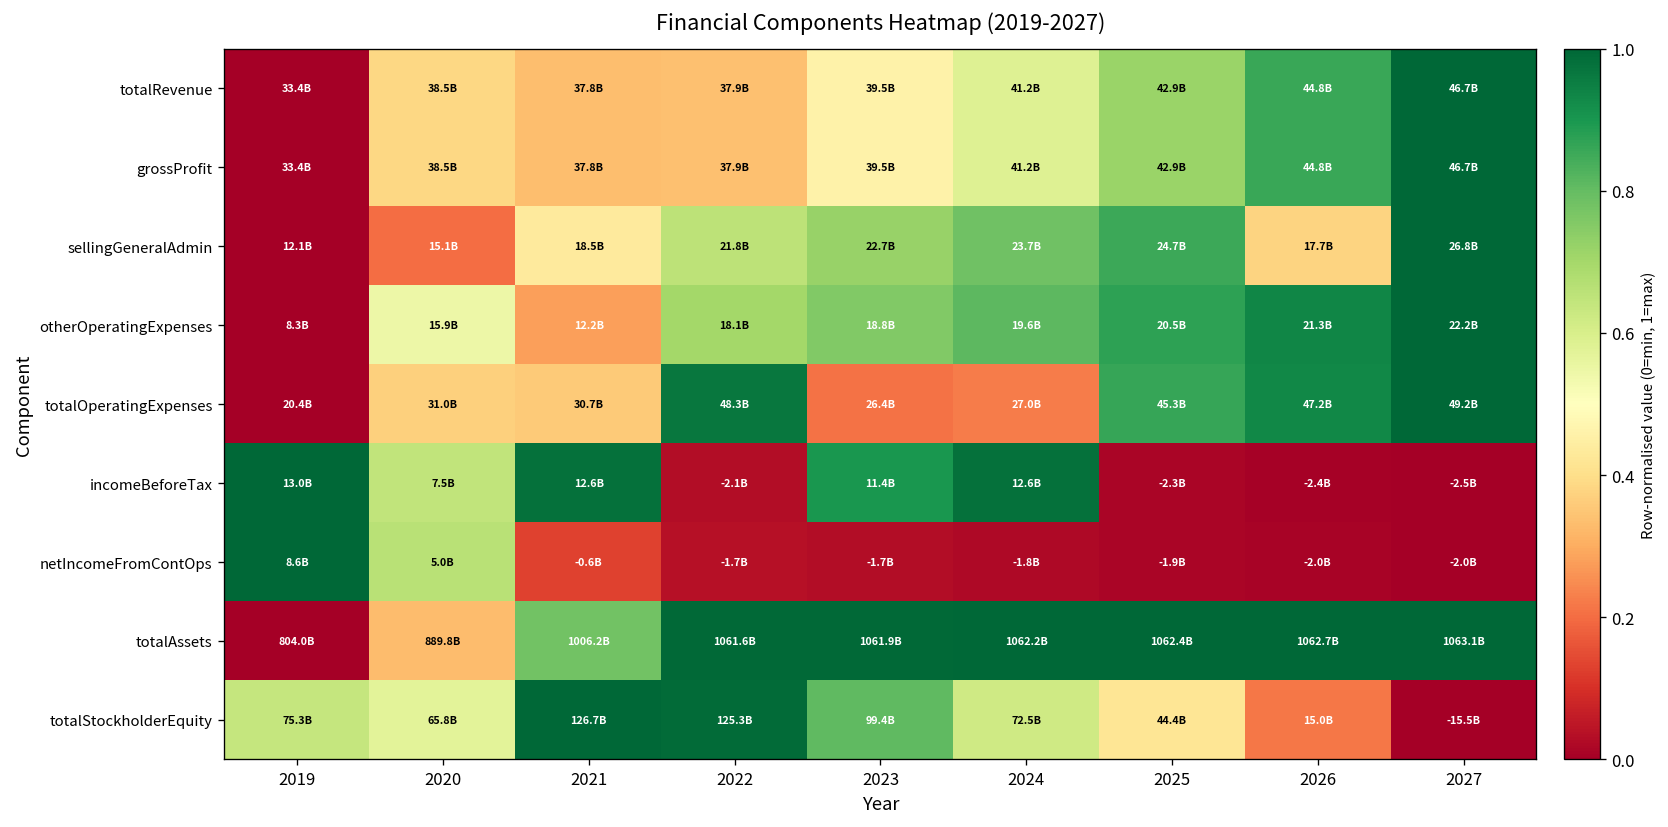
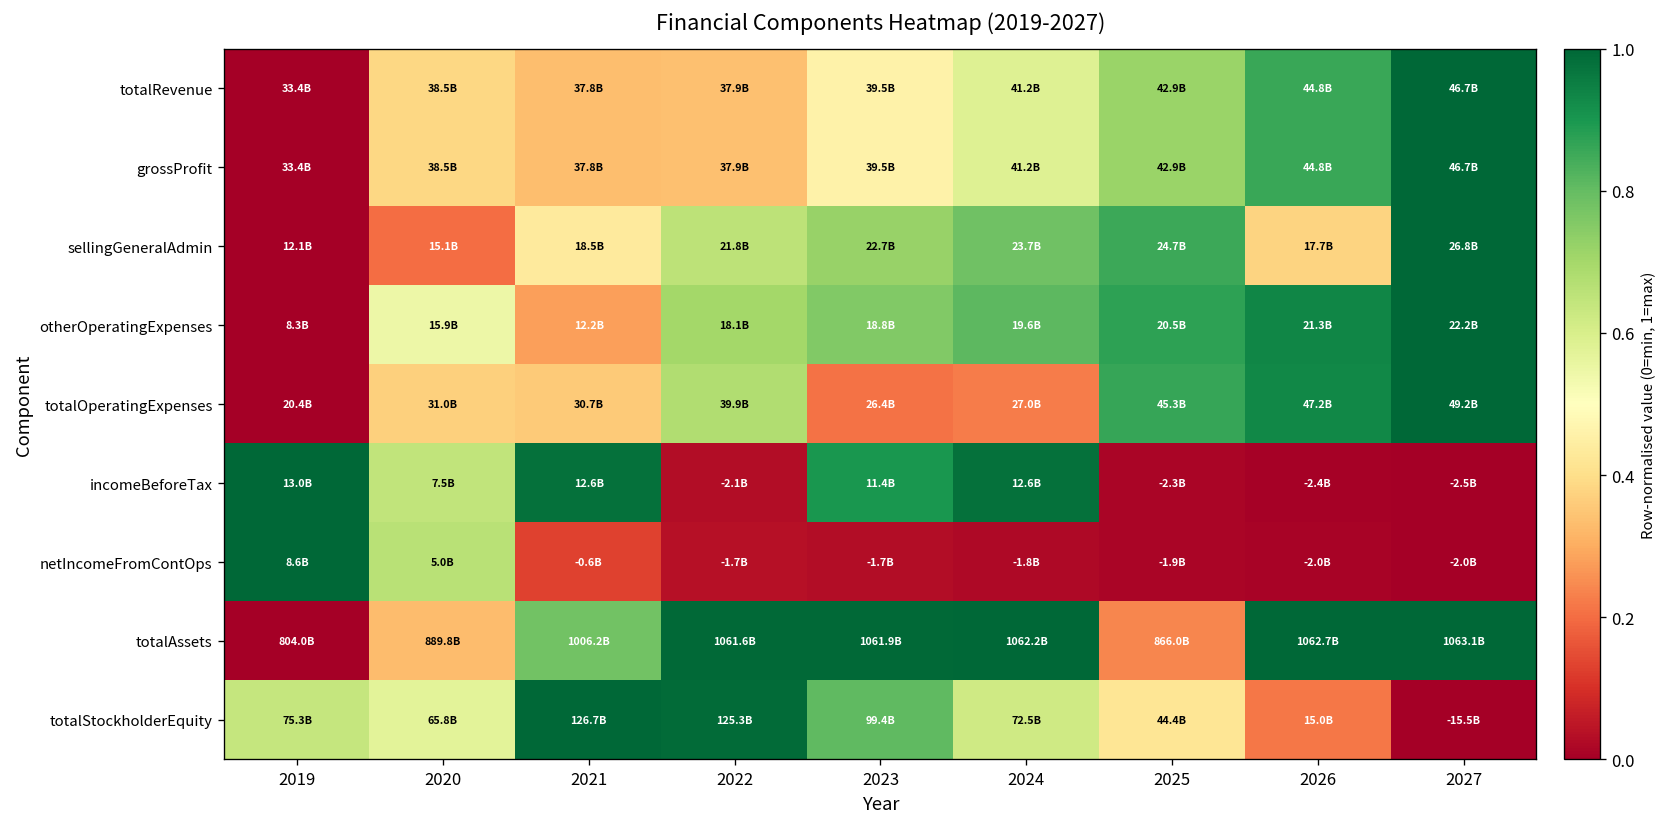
  {
    "totalRevenue": {
      "2019": "33.4B",
      "2020": "38.5B",
      "2021": "37.8B",
      "2022": "37.9B",
      "2023": "39.5B",
      "2024": "41.2B",
      "2025": "42.9B",
      "2026": "44.8B",
      "2027": "46.7B"
    },
    "grossProfit": {
      "2019": "33.4B",
      "2020": "38.5B",
      "2021": "37.8B",
      "2022": "37.9B",
      "2023": "39.5B",
      "2024": "41.2B",
      "2025": "42.9B",
      "2026": "44.8B",
      "2027": "46.7B"
    },
    "sellingGeneralAdmin": {
      "2019": "12.1B",
      "2020": "15.1B",
      "2021": "18.5B",
      "2022": "21.8B",
      "2023": "22.7B",
      "2024": "23.7B",
      "2025": "24.7B",
      "2026": "17.7B",
      "2027": "26.8B"
    },
    "otherOperatingExpenses": {
      "2019": "8.3B",
      "2020": "15.9B",
      "2021": "12.2B",
      "2022": "18.1B",
      "2023": "18.8B",
      "2024": "19.6B",
      "2025": "20.5B",
      "2026": "21.3B",
      "2027": "22.2B"
    },
    "totalOperatingExpenses": {
      "2019": "20.4B",
      "2020": "31.0B",
      "2021": "30.7B",
-     "2022": "48.3B",
+     "2022": "39.9B",
      "2023": "26.4B",
      "2024": "27.0B",
      "2025": "45.3B",
      "2026": "47.2B",
      "2027": "49.2B"
    },
    "incomeBeforeTax": {
      "2019": "13.0B",
      "2020": "7.5B",
      "2021": "12.6B",
      "2022": "-2.1B",
      "2023": "11.4B",
      "2024": "12.6B",
      "2025": "-2.3B",
      "2026": "-2.4B",
      "2027": "-2.5B"
    },
    "netIncomeFromContOps": {
      "2019": "8.6B",
      "2020": "5.0B",
      "2021": "-0.6B",
      "2022": "-1.7B",
      "2023": "-1.7B",
      "2024": "-1.8B",
      "2025": "-1.9B",
      "2026": "-2.0B",
      "2027": "-2.0B"
    },
    "totalAssets": {
      "2019": "804.0B",
      "2020": "889.8B",
      "2021": "1006.2B",
      "2022": "1061.6B",
      "2023": "1061.9B",
      "2024": "1062.2B",
-     "2025": "1062.4B",
+     "2025": "866.0B",
      "2026": "1062.7B",
      "2027": "1063.1B"
    },
    "totalStockholderEquity": {
      "2019": "75.3B",
      "2020": "65.8B",
      "2021": "126.7B",
      "2022": "125.3B",
      "2023": "99.4B",
      "2024": "72.5B",
      "2025": "44.4B",
      "2026": "15.0B",
      "2027": "-15.5B"
    }
  }
